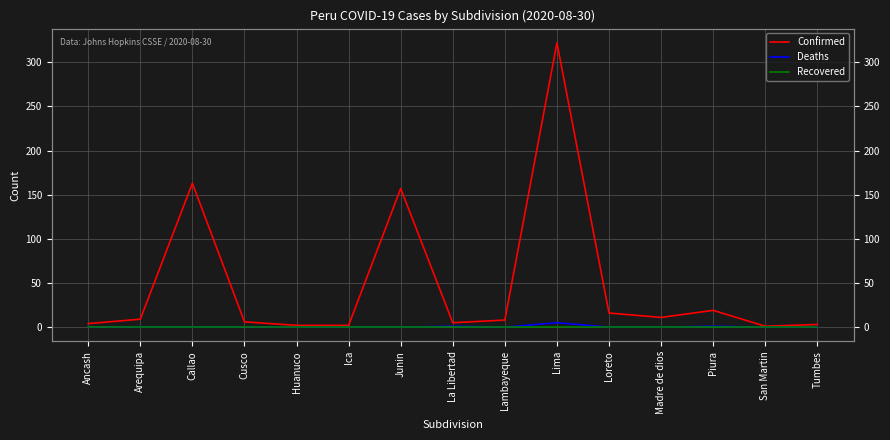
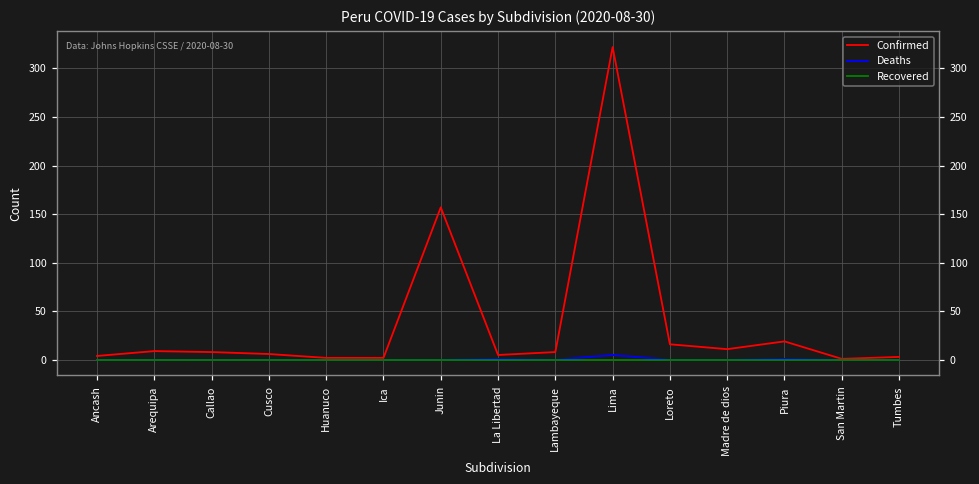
  {
    "Confirmed": {
      "Ancash": 0,
      "Arequipa": 10,
-     "Callao": 160,
+     "Callao": 10,
      "Cusco": 10,
      "Junin": 160,
      "La Libertad": 10,
      "Lambayeque": 10,
      "Lima": 320,
      "Loreto": 20,
      "Madre de dios": 10,
      "Piura": 20,
      "Tumbes": 0
    },
    "Deaths": {
      "Lima": 10
    },
    "Recovered": {
      "Lima": 0
    }
  }
